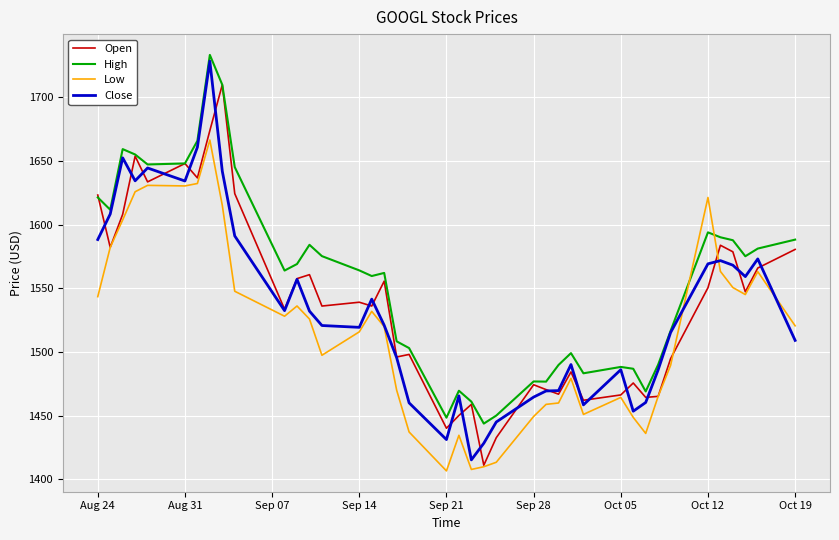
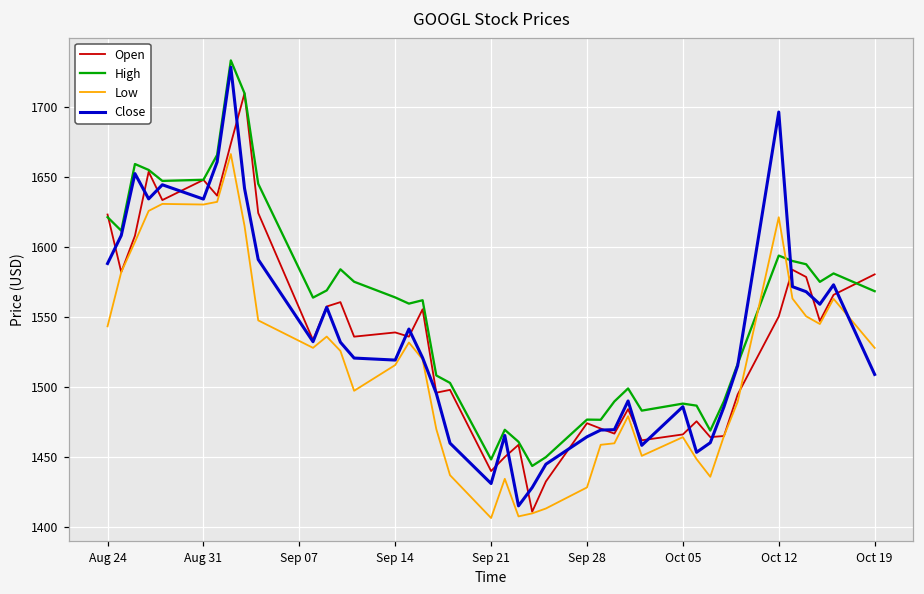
  {
    "Open": {
      "Sep 14": 1539,
      "Sep 21": 1440,
      "Sep 28": 1474,
      "Oct 12": 1550,
      "Oct 19": 1580
    },
    "High": {
      "Sep 14": 1564,
      "Sep 21": 1448,
      "Sep 28": 1477,
      "Oct 05": 1488,
      "Oct 12": 1594,
-     "Oct 19": 1588
+     "Oct 19": 1568
    },
    "Low": {
      "Aug 24": 1543,
      "Aug 31": 1630,
      "Sep 14": 1516,
      "Sep 21": 1407,
-     "Sep 28": 1449,
+     "Sep 28": 1428,
      "Oct 12": 1621,
-     "Oct 19": 1521
+     "Oct 19": 1528
    },
    "Close": {
      "Aug 24": 1588,
      "Aug 31": 1634,
      "Sep 14": 1519,
      "Sep 21": 1431,
      "Sep 28": 1465,
      "Oct 05": 1486,
-     "Oct 12": 1569,
+     "Oct 12": 1696,
      "Oct 19": 1509
    }
  }
